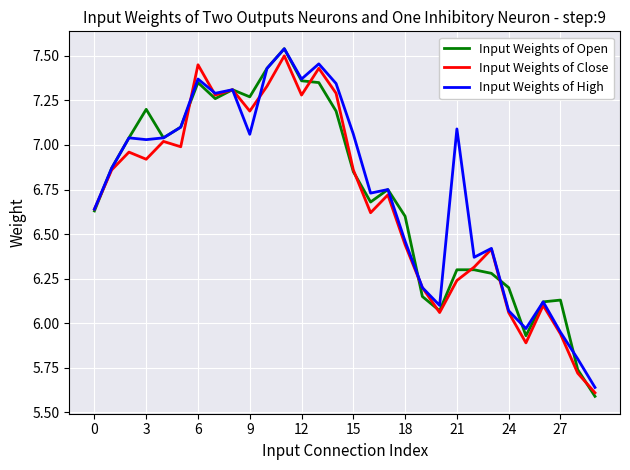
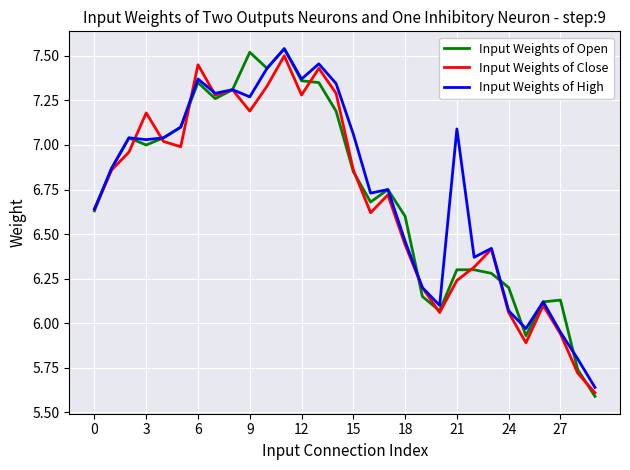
  {
    "Input Weights of Open": {
-     "3": 7.2,
+     "3": 7.0,
      "6": 7.35,
-     "9": 7.27,
+     "9": 7.52,
      "18": 6.60,
      "21": 6.30,
      "24": 6.20,
      "27": 6.13
    },
    "Input Weights of Close": {
-     "3": 6.92,
+     "3": 7.18,
      "6": 7.45,
      "9": 7.19,
      "12": 7.28,
      "18": 6.44,
      "21": 6.24
    },
    "Input Weights of High": {
      "3": 7.03,
      "6": 7.37,
-     "9": 7.06,
+     "9": 7.27,
      "15": 7.06,
      "18": 6.46,
      "21": 7.09
    }
  }
